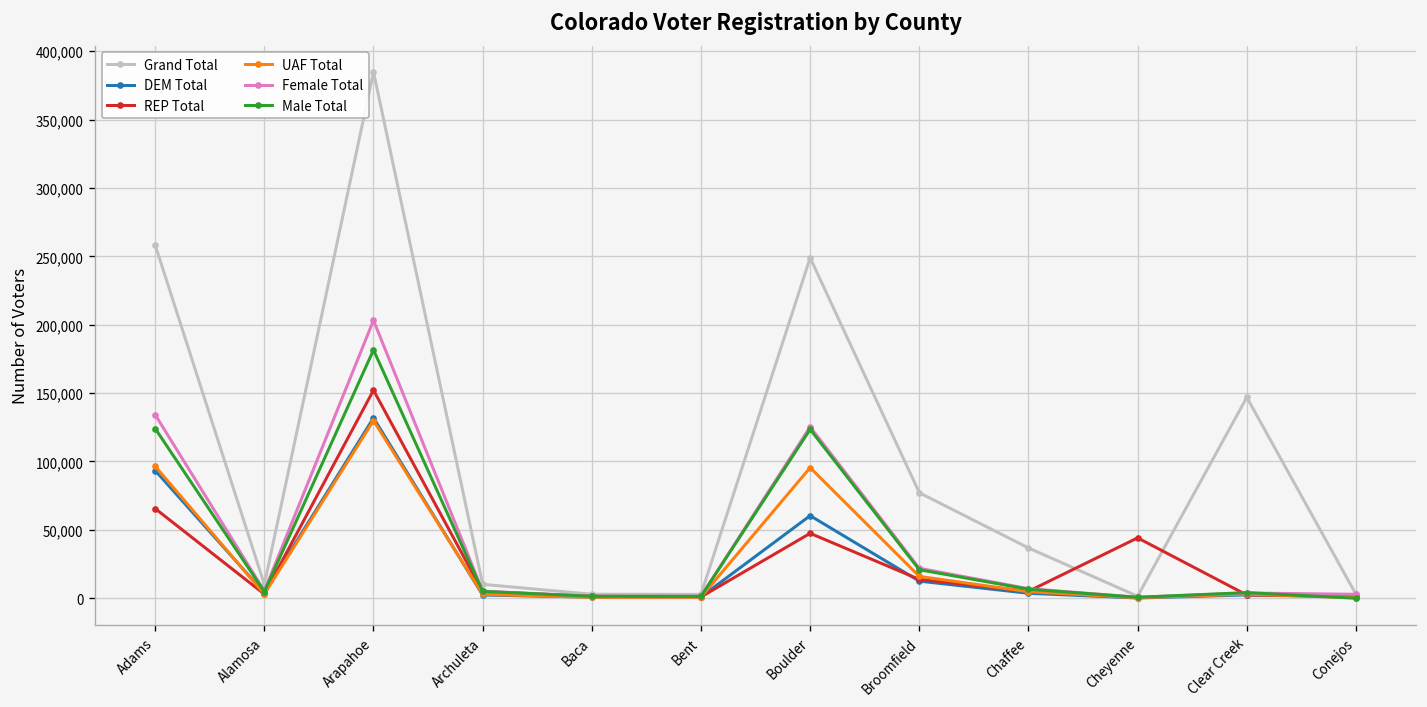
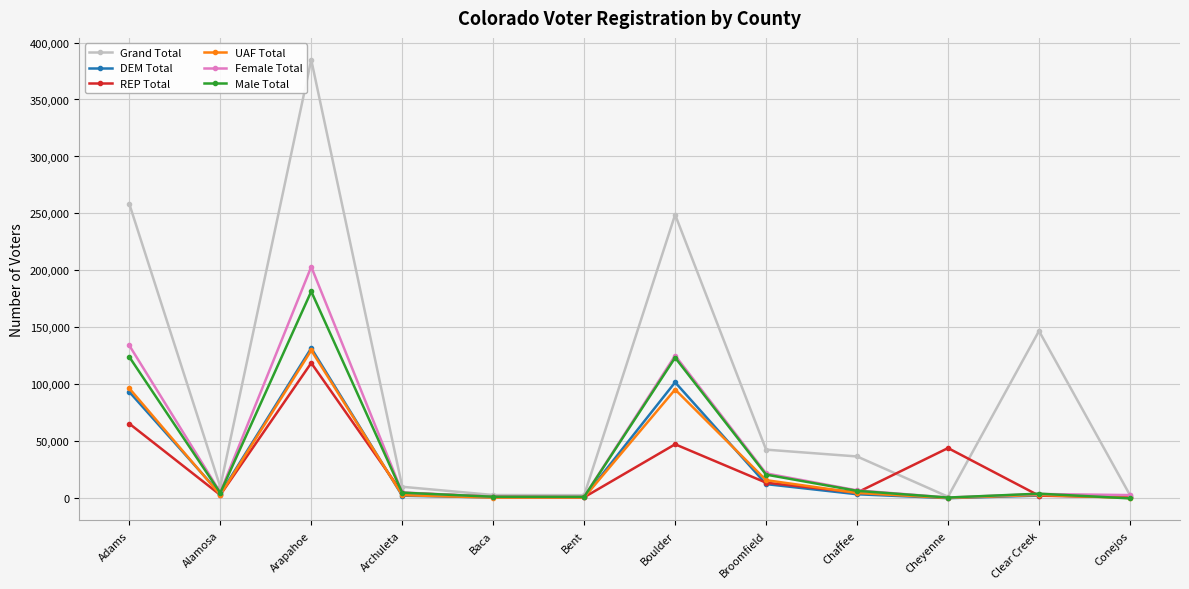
  {
    "Grand Total": {
      "Adams": "258,000",
      "Alamosa": "10,000",
      "Arapahoe": "385,000",
      "Archuleta": "10,000",
      "Boulder": "249,000",
-     "Broomfield": "77,000",
+     "Broomfield": "43,000",
      "Chaffee": "37,000",
      "Clear Creek": "147,000"
    },
    "DEM Total": {
      "Adams": "93,000",
-     "Boulder": "60,000"
+     "Boulder": "102,000"
    },
    "REP Total": {
      "Adams": "66,000",
-     "Arapahoe": "152,000",
+     "Arapahoe": "119,000",
      "Boulder": "47,000",
      "Cheyenne": "44,000"
    },
    "UAF Total": {
      "Adams": "97,000",
      "Boulder": "96,000"
    },
    "Female Total": {
      "Adams": "134,000",
      "Arapahoe": "203,000"
    },
    "Male Total": {
      "Adams": "124,000",
      "Arapahoe": "182,000"
    }
  }
